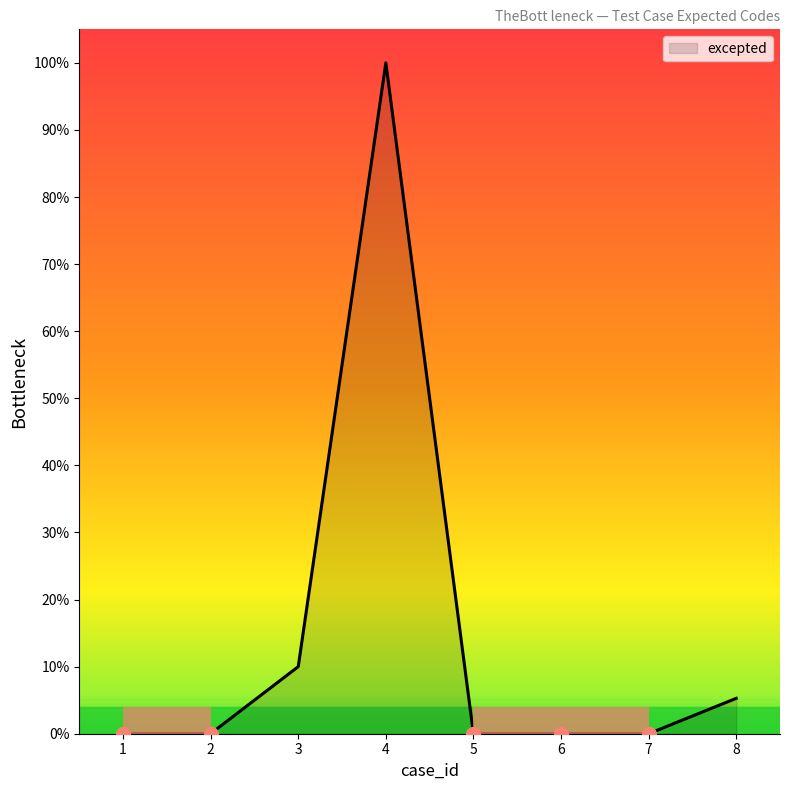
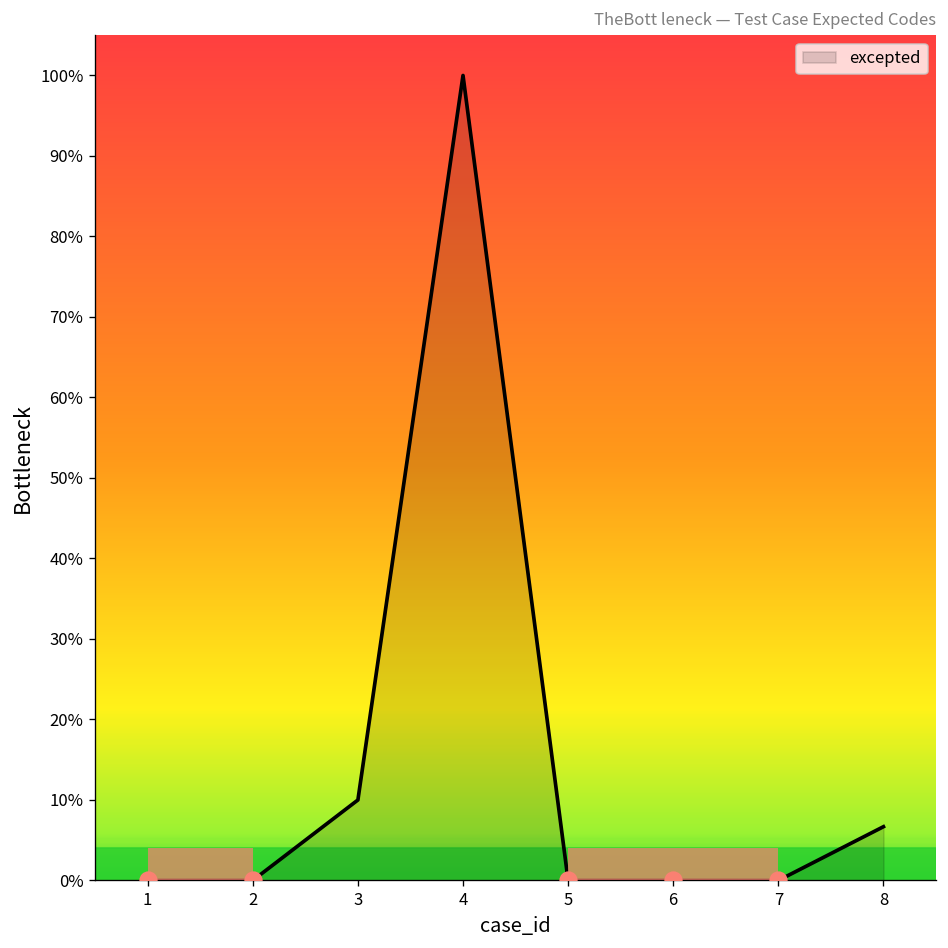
  {
    "excepted": {
      "3": "10%",
      "4": "100%",
-     "8": "5%"
+     "8": "7%"
    }
  }
